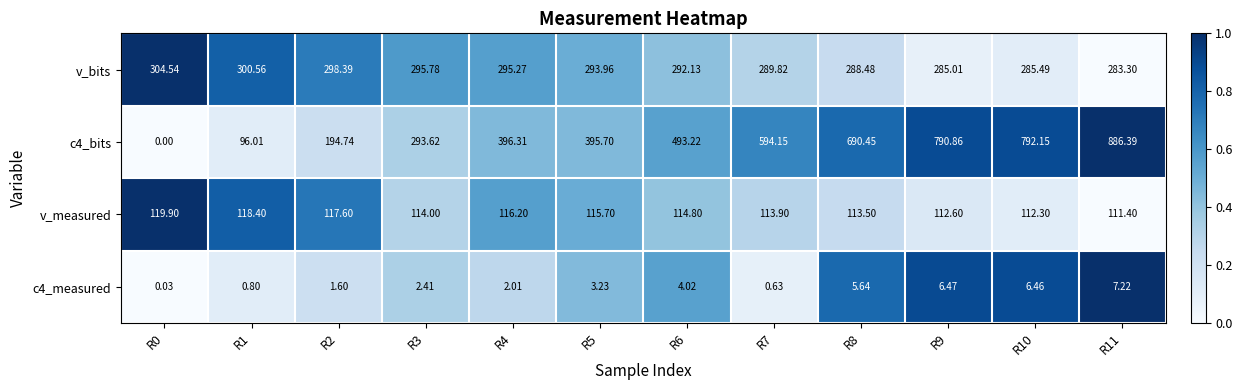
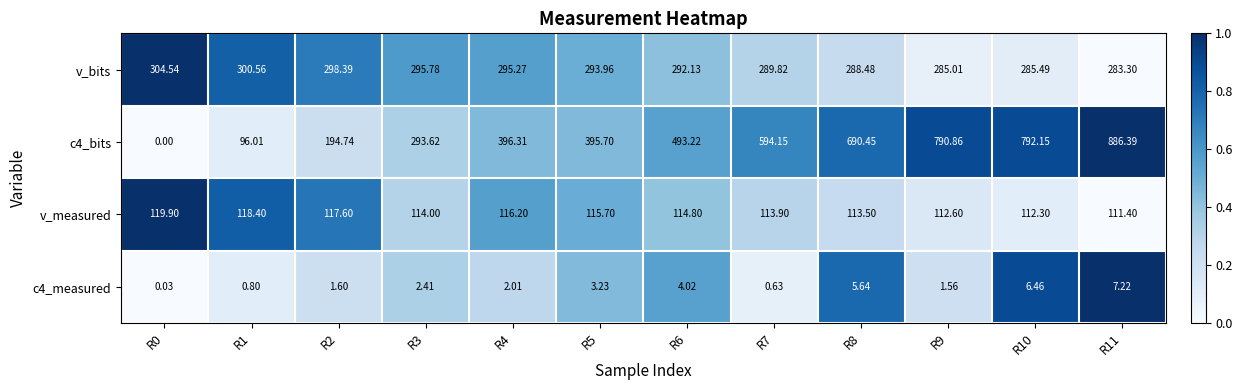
  {
    "v_bits": {
      "R0": 304.54,
      "R1": 300.56,
      "R2": 298.39,
      "R3": 295.78,
      "R4": 295.27,
      "R5": 293.96,
      "R6": 292.13,
      "R7": 289.82,
      "R8": 288.48,
      "R9": 285.01,
      "R10": 285.49,
      "R11": 283.30
    },
    "c4_bits": {
      "R0": 0.00,
      "R1": 96.01,
      "R2": 194.74,
      "R3": 293.62,
      "R4": 396.31,
      "R5": 395.70,
      "R6": 493.22,
      "R7": 594.15,
      "R8": 690.45,
      "R9": 790.86,
      "R10": 792.15,
      "R11": 886.39
    },
    "v_measured": {
      "R0": 119.90,
      "R1": 118.40,
      "R2": 117.60,
      "R3": 114.00,
      "R4": 116.20,
      "R5": 115.70,
      "R6": 114.80,
      "R7": 113.90,
      "R8": 113.50,
      "R9": 112.60,
      "R10": 112.30,
      "R11": 111.40
    },
    "c4_measured": {
      "R0": 0.03,
      "R1": 0.80,
      "R2": 1.60,
      "R3": 2.41,
      "R4": 2.01,
      "R5": 3.23,
      "R6": 4.02,
      "R7": 0.63,
      "R8": 5.64,
-     "R9": 6.47,
+     "R9": 1.56,
      "R10": 6.46,
      "R11": 7.22
    }
  }
